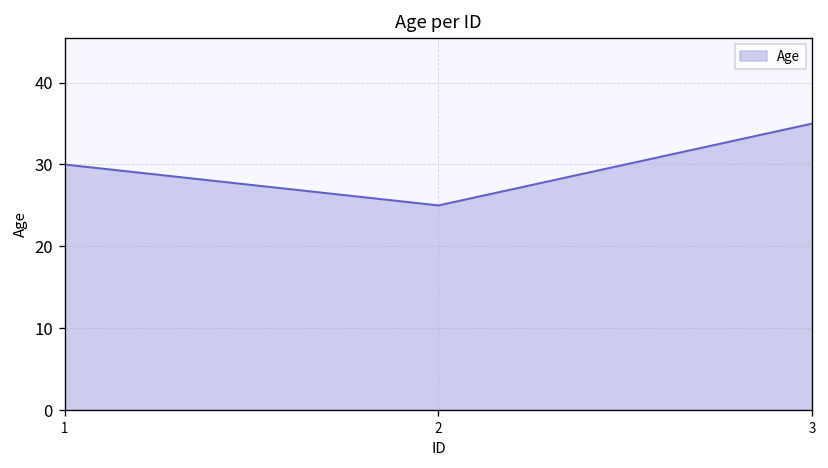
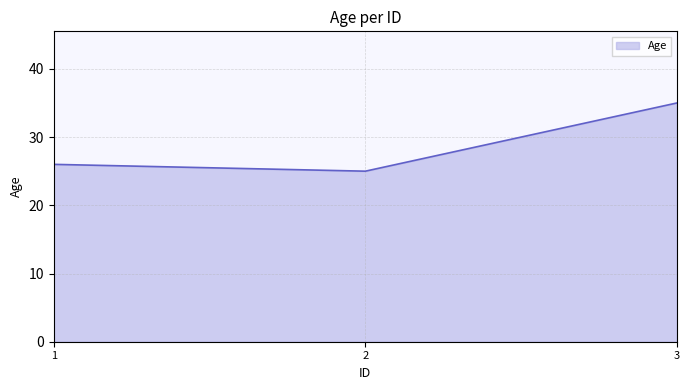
  {
-   "1": 30,
+   "1": 26,
    "2": 25,
    "3": 35
  }
